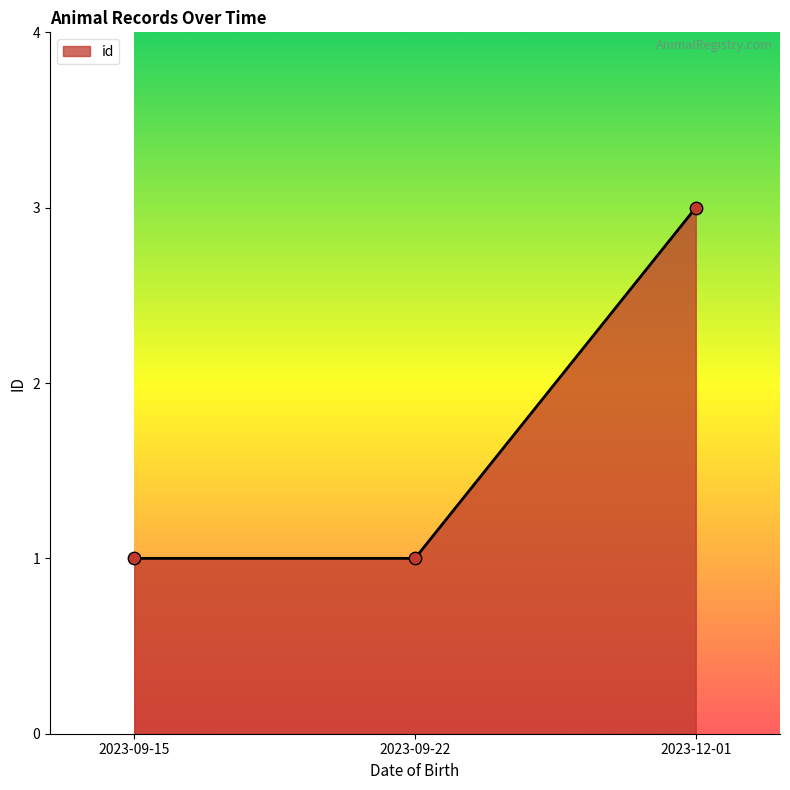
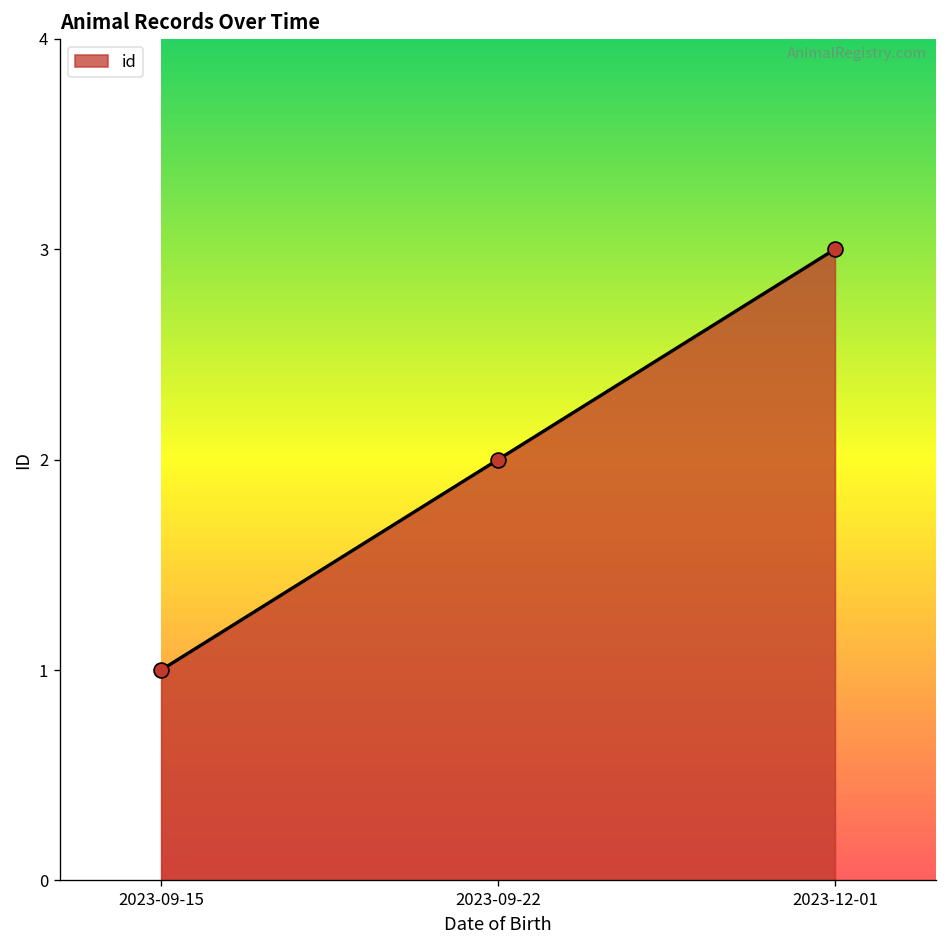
  {
    "2023-09-15": 1,
-   "2023-09-22": 1,
+   "2023-09-22": 2,
    "2023-12-01": 3
  }
